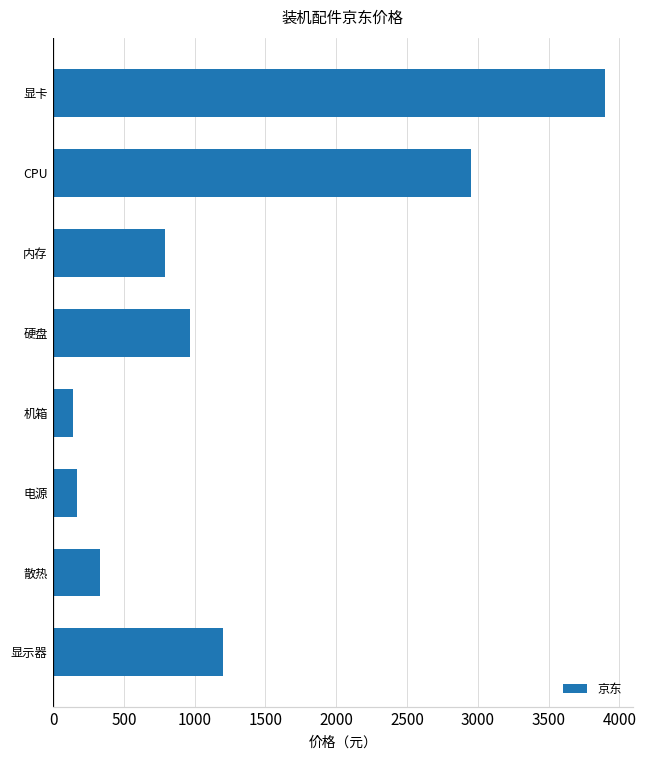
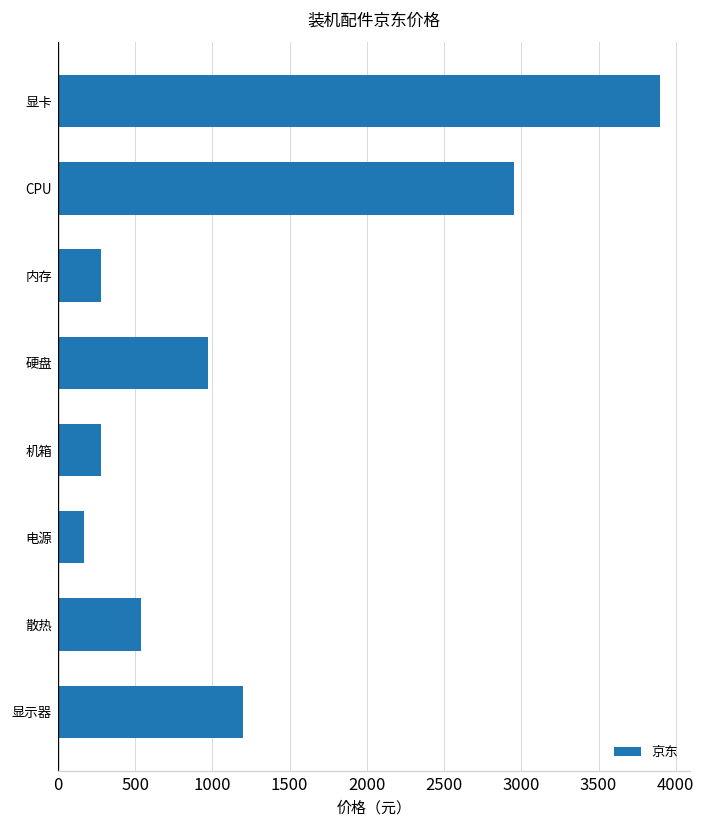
  {
    "显卡": 3900,
    "CPU": 2950,
-   "内存": 790,
+   "内存": 280,
    "硬盘": 970,
-   "机箱": 140,
+   "机箱": 280,
    "电源": 170,
-   "散热": 330,
+   "散热": 540,
    "显示器": 1200
  }
